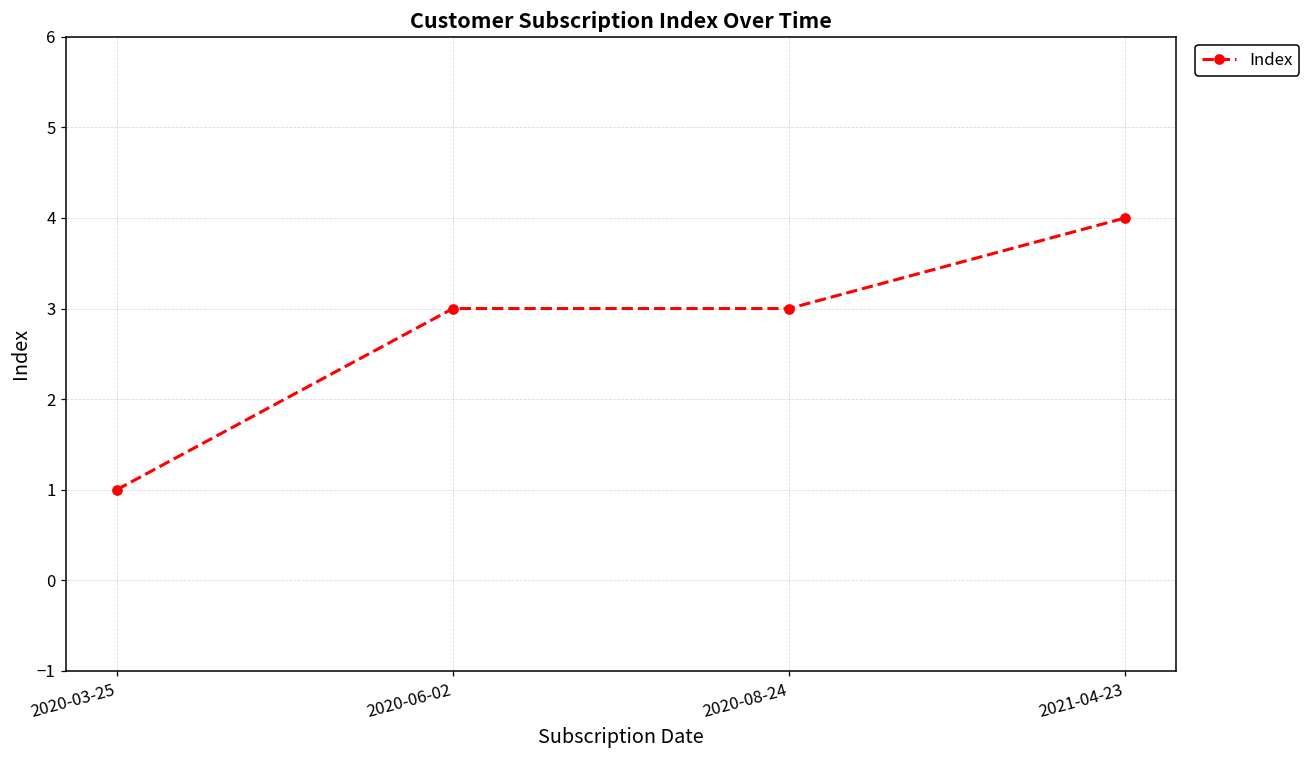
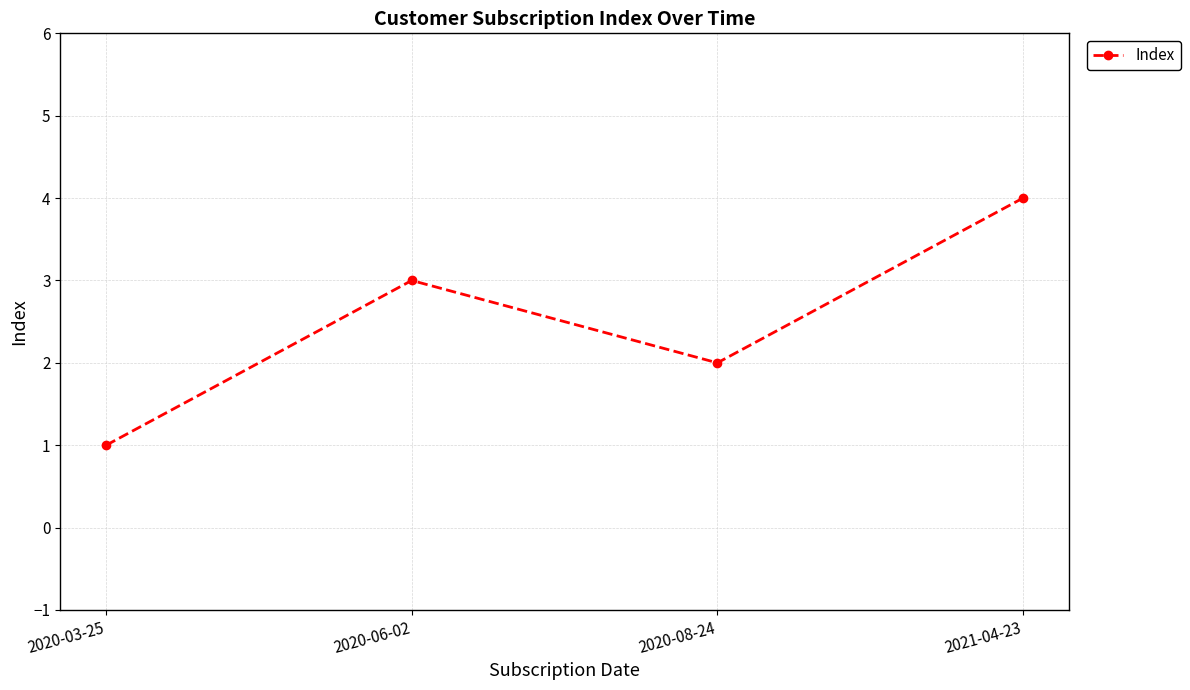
  {
    "2020-03-25": 1,
    "2020-06-02": 3,
-   "2020-08-24": 3,
+   "2020-08-24": 2,
    "2021-04-23": 4
  }
